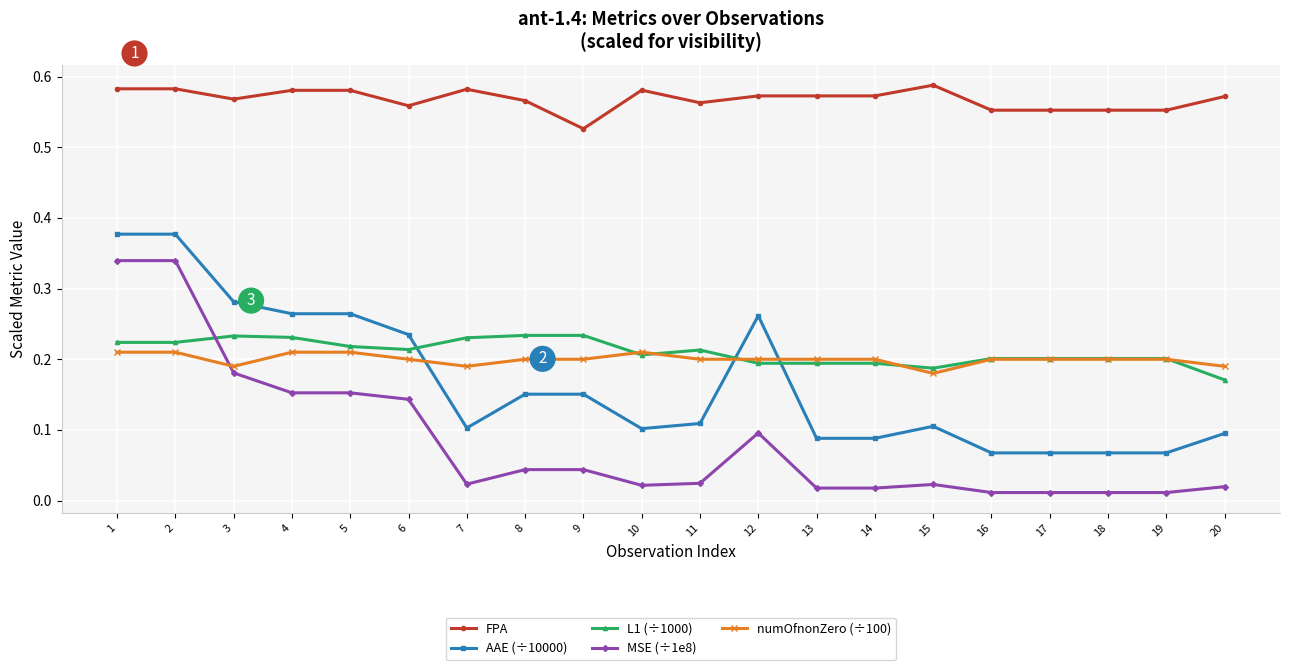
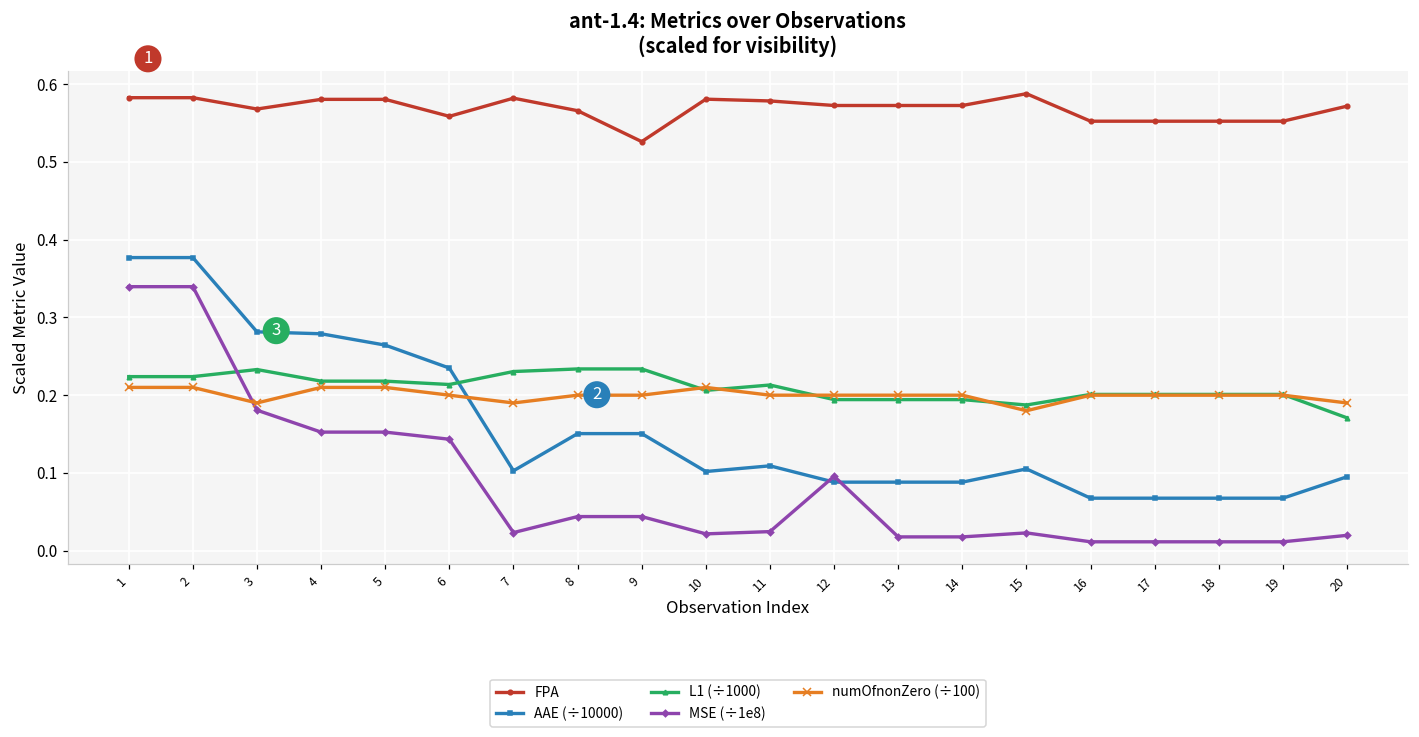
  {
    "FPA": {
      "2": 0.58,
      "3": 0.57,
      "4": 0.58,
      "5": 0.58,
      "6": 0.56,
      "7": 0.58,
      "8": 0.57,
      "9": 0.53,
      "10": 0.58,
-     "11": 0.56,
+     "11": 0.58,
      "12": 0.57,
      "13": 0.57,
      "14": 0.57,
      "15": 0.59,
      "16": 0.55,
      "17": 0.55,
      "18": 0.55,
      "19": 0.55,
      "20": 0.57
    },
    "AAE (÷10000)": {
      "1": 0.38,
      "2": 0.38,
-     "4": 0.26,
+     "4": 0.28,
      "5": 0.26,
      "6": 0.23,
      "7": 0.10,
      "8": 0.15,
      "9": 0.15,
      "10": 0.10,
      "11": 0.11,
-     "12": 0.26,
+     "12": 0.09,
      "13": 0.09,
      "14": 0.09,
      "15": 0.11,
      "16": 0.07,
      "17": 0.07,
      "18": 0.07,
      "19": 0.07,
      "20": 0.10
    },
    "L1 (÷1000)": {
      "1": 0.22,
      "2": 0.22,
      "3": 0.23,
-     "4": 0.23,
+     "4": 0.22,
      "5": 0.22,
      "6": 0.21,
      "7": 0.23,
      "8": 0.23,
      "9": 0.23,
      "10": 0.21,
      "11": 0.21,
      "12": 0.19,
      "13": 0.19,
      "14": 0.19,
      "15": 0.19,
      "20": 0.17
    },
    "MSE (÷1e8)": {
      "1": 0.34,
      "2": 0.34,
      "3": 0.18,
      "4": 0.15,
      "5": 0.15,
      "6": 0.14,
      "7": 0.02,
      "8": 0.04,
      "9": 0.04,
      "10": 0.02,
      "11": 0.02,
      "12": 0.10,
      "13": 0.02,
      "14": 0.02,
      "15": 0.02,
      "16": 0.01,
      "17": 0.01,
      "18": 0.01,
      "19": 0.01,
      "20": 0.02
    },
    "numOfnonZero (÷100)": {
      "1": 0.21,
      "2": 0.21,
      "3": 0.19,
      "4": 0.21,
      "5": 0.21,
      "6": 0.20,
      "7": 0.19,
      "9": 0.20,
      "10": 0.21,
      "11": 0.20,
      "12": 0.20,
      "13": 0.20,
      "14": 0.20,
      "15": 0.18,
      "20": 0.19
    }
  }
